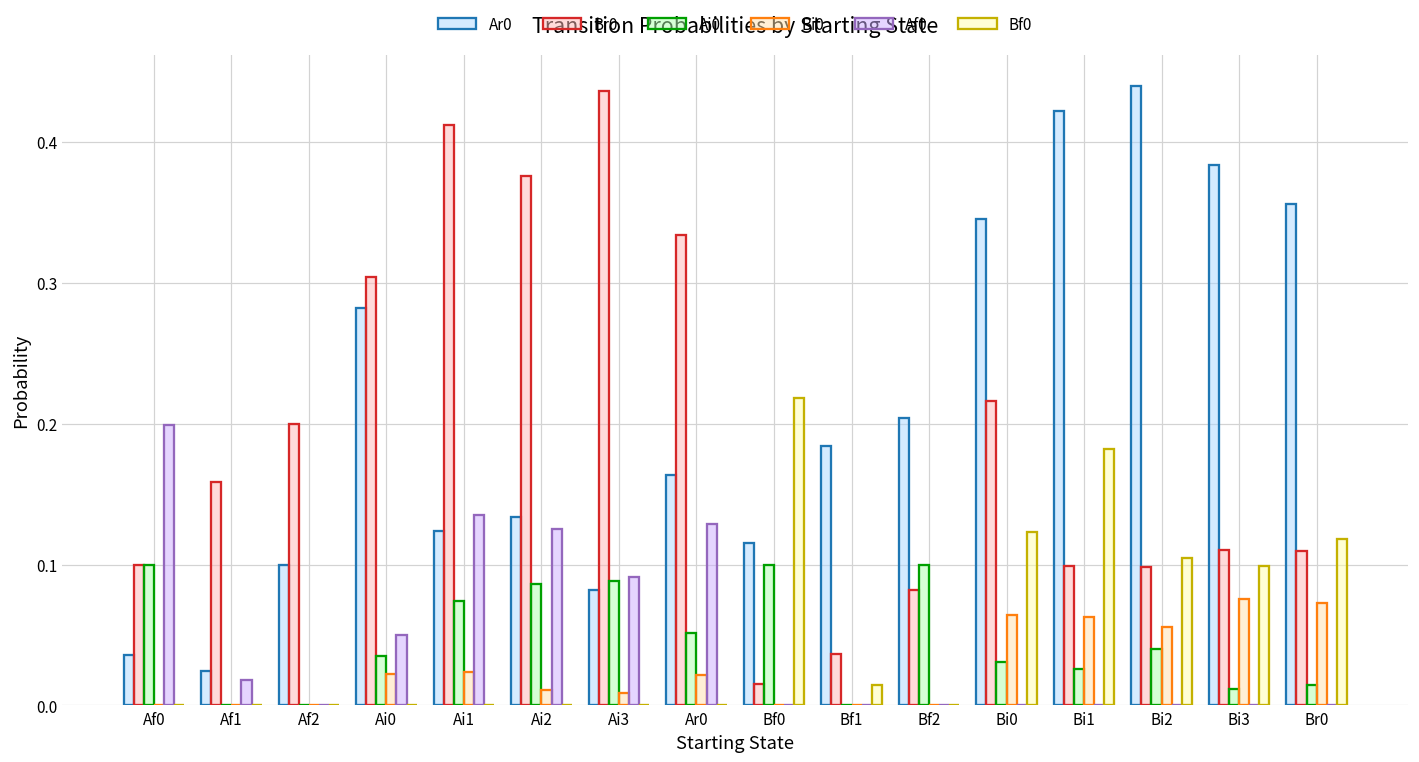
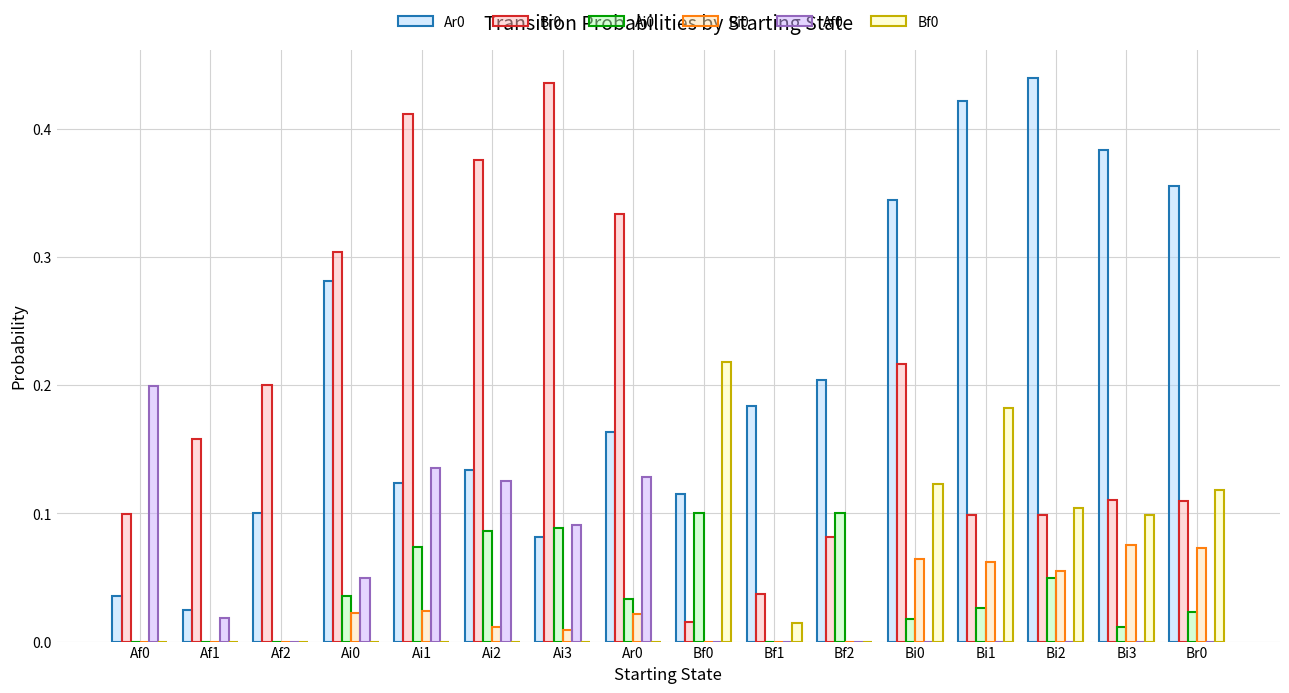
  {
    "Ai0": {
-     "Af0": 0.1,
+     "Af0": 0.0,
      "Af1": 0.000,
      "Af2": 0.000,
      "Ai0": 0.035,
      "Ai1": 0.074,
      "Ai2": 0.086,
      "Ai3": 0.088,
-     "Ar0": 0.052,
+     "Ar0": 0.033,
      "Bf0": 0.100,
      "Bf1": 0.000,
      "Bf2": 0.100,
-     "Bi0": 0.031,
+     "Bi0": 0.018,
      "Bi1": 0.026,
-     "Bi2": 0.04,
+     "Bi2": 0.05,
      "Bi3": 0.012,
-     "Br0": 0.015
+     "Br0": 0.023
    }
  }
